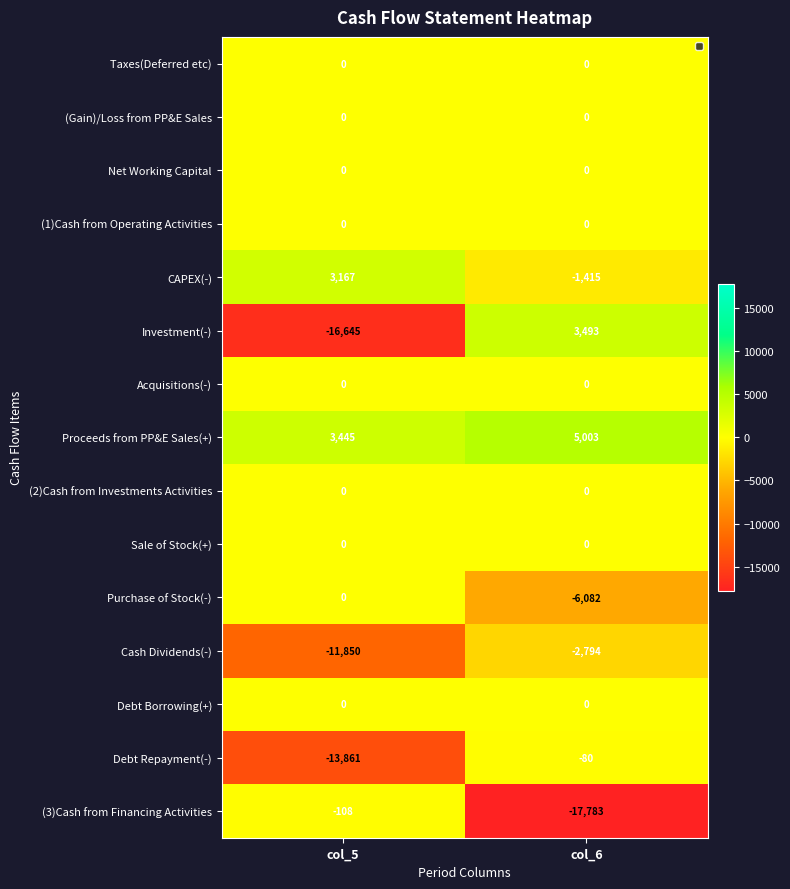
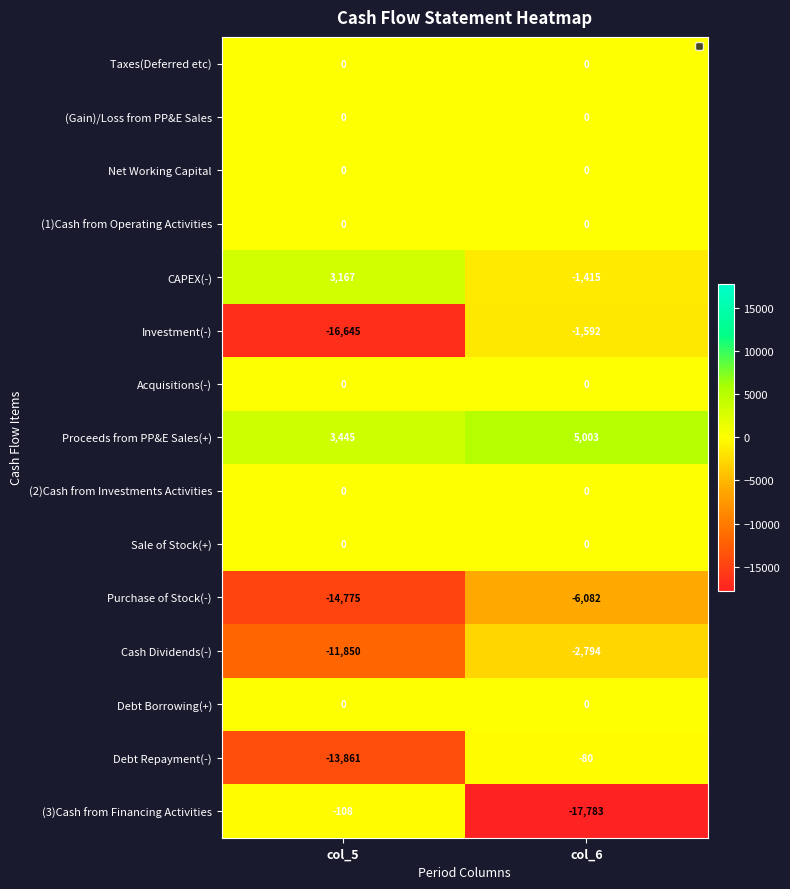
  {
    "Taxes(Deferred etc)": {
      "col_5": "0",
      "col_6": "0"
    },
    "(Gain)/Loss from PP&E Sales": {
      "col_5": "0",
      "col_6": "0"
    },
    "Net Working Capital": {
      "col_5": "0",
      "col_6": "0"
    },
    "(1)Cash from Operating Activities": {
      "col_5": "0",
      "col_6": "0"
    },
    "CAPEX(-)": {
      "col_5": "3,167",
      "col_6": "-1,415"
    },
    "Investment(-)": {
      "col_5": "-16,645",
-     "col_6": "3,493"
+     "col_6": "-1,592"
    },
    "Acquisitions(-)": {
      "col_5": "0",
      "col_6": "0"
    },
    "Proceeds from PP&E Sales(+)": {
      "col_5": "3,445",
      "col_6": "5,003"
    },
    "(2)Cash from Investments Activities": {
      "col_5": "0",
      "col_6": "0"
    },
    "Sale of Stock(+)": {
      "col_5": "0",
      "col_6": "0"
    },
    "Purchase of Stock(-)": {
-     "col_5": "0",
+     "col_5": "-14,775",
      "col_6": "-6,082"
    },
    "Cash Dividends(-)": {
      "col_5": "-11,850",
      "col_6": "-2,794"
    },
    "Debt Borrowing(+)": {
      "col_5": "0",
      "col_6": "0"
    },
    "Debt Repayment(-)": {
      "col_5": "-13,861",
      "col_6": "-80"
    },
    "(3)Cash from Financing Activities": {
      "col_5": "-108",
      "col_6": "-17,783"
    }
  }
